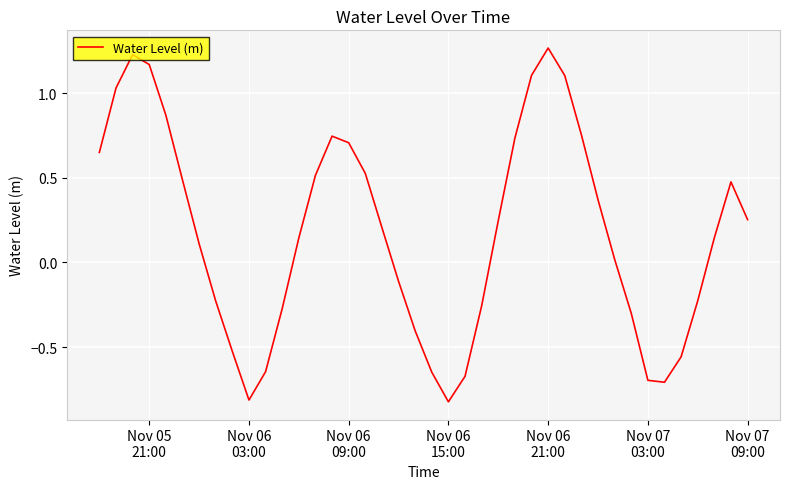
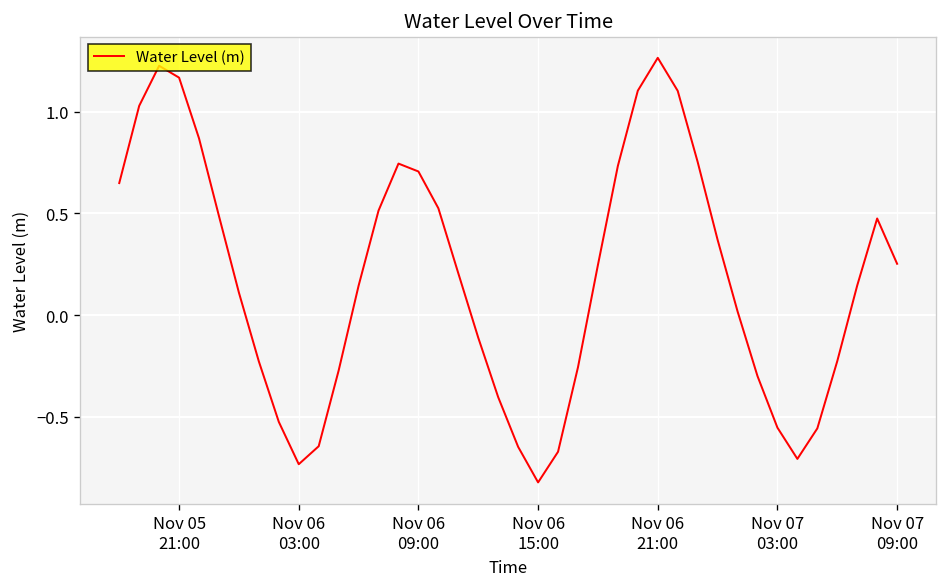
  {
    "Nov 05 21:00": 1.17,
-   "Nov 06 03:00": -0.81,
+   "Nov 06 03:00": -0.73,
    "Nov 06 09:00": 0.71,
    "Nov 06 15:00": -0.82,
    "Nov 06 21:00": 1.27,
-   "Nov 07 03:00": -0.70,
+   "Nov 07 03:00": -0.55,
    "Nov 07 09:00": 0.25
  }
